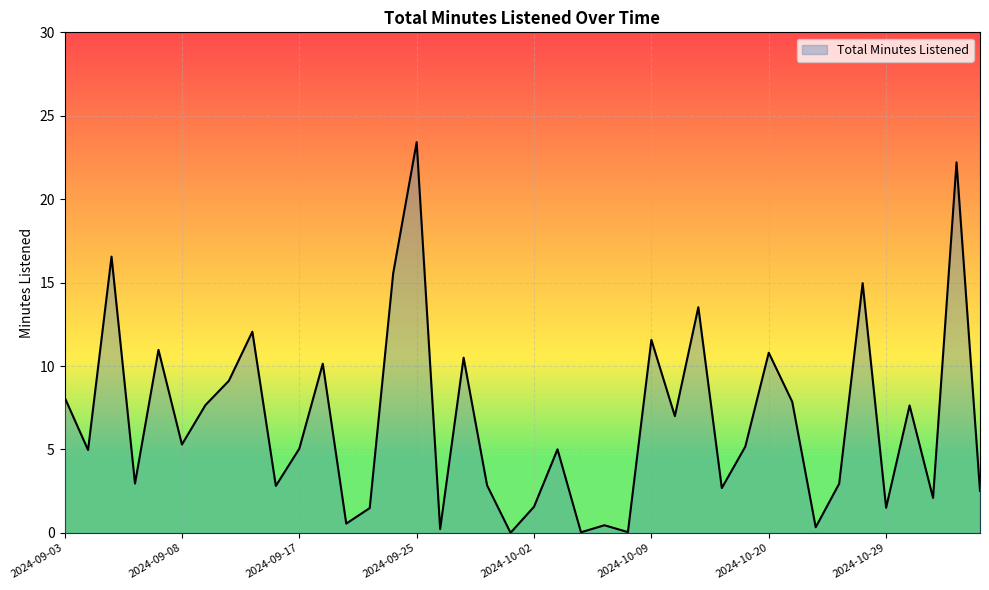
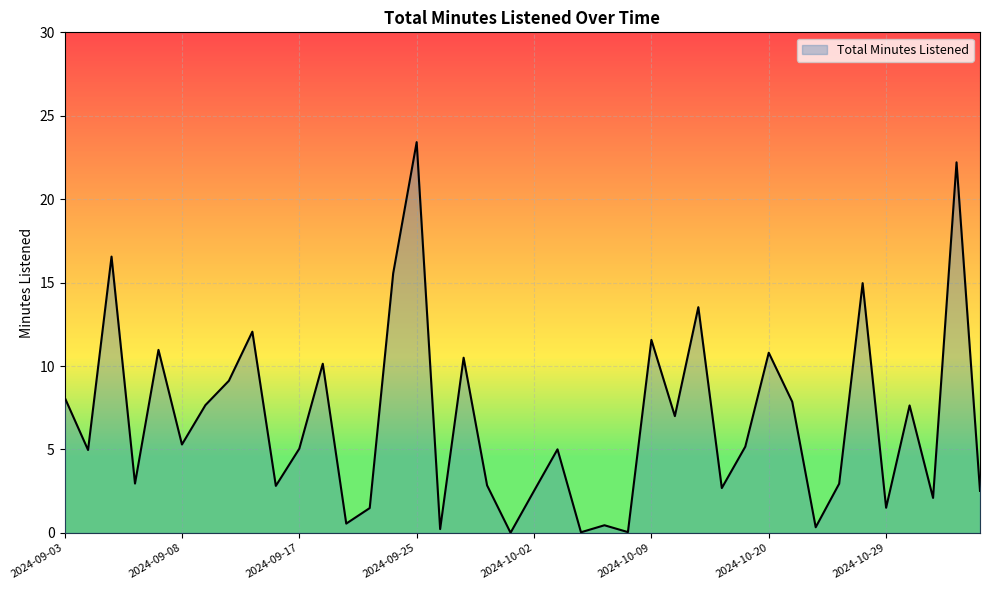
  {
    "2024-09-03": 8.1,
    "2024-09-08": 5.3,
    "2024-09-17": 5.1,
    "2024-09-25": 23.4,
-   "2024-10-02": 1.6,
+   "2024-10-02": 2.5,
    "2024-10-09": 11.6,
    "2024-10-20": 10.8,
    "2024-10-29": 1.5
  }
